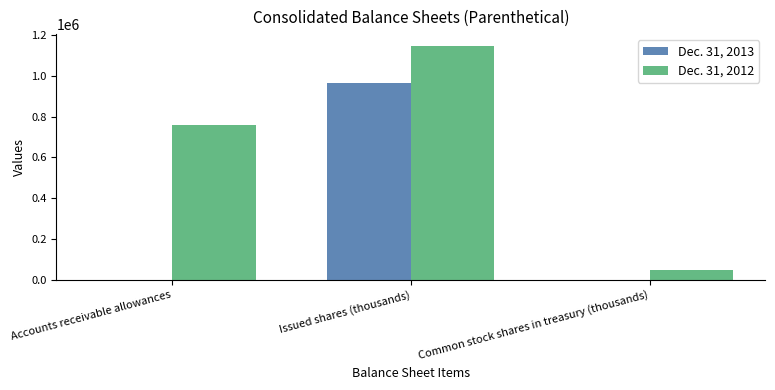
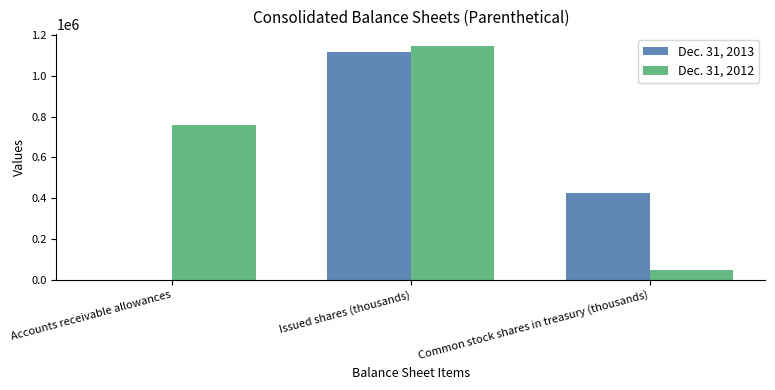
  {
    "Dec. 31, 2013": {
-     "Issued shares (thousands)": 960000,
-     "Common stock shares in treasury (thousands)": 0
+     "Issued shares (thousands)": 1120000,
+     "Common stock shares in treasury (thousands)": 430000
    },
    "Dec. 31, 2012": {
      "Accounts receivable allowances": 760000,
      "Issued shares (thousands)": 1150000,
      "Common stock shares in treasury (thousands)": 50000
    }
  }
